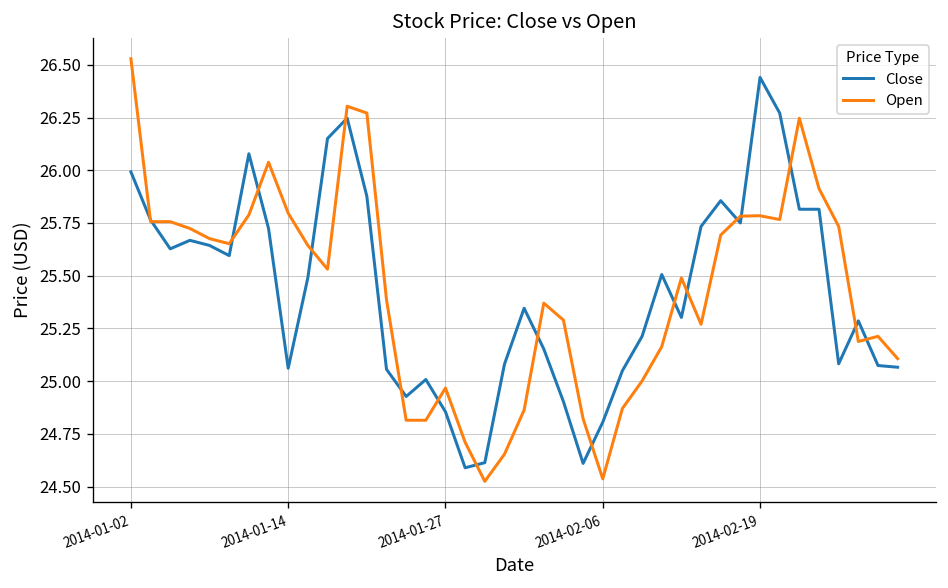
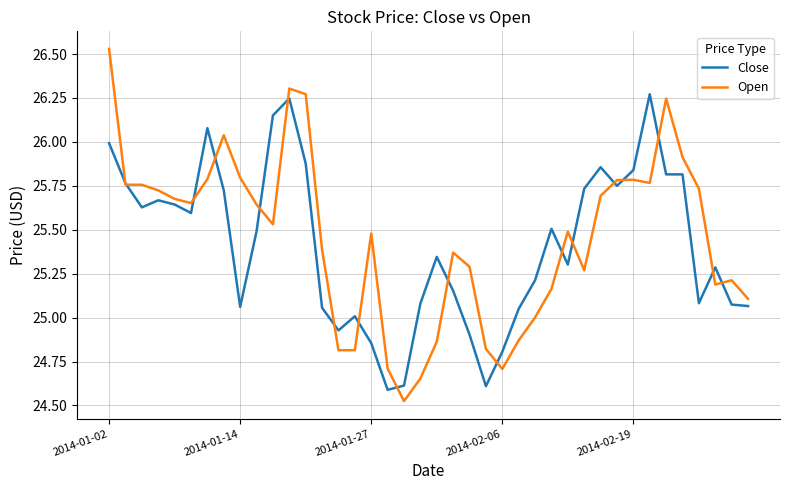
  {
    "Close": {
      "2014-01-02": 25.99,
      "2014-01-14": 25.06,
      "2014-01-27": 24.85,
      "2014-02-06": 24.81,
-     "2014-02-19": 26.44
+     "2014-02-19": 25.84
    },
    "Open": {
      "2014-01-02": 26.53,
      "2014-01-14": 25.80,
-     "2014-01-27": 24.97,
-     "2014-02-06": 24.54,
+     "2014-01-27": 25.48,
+     "2014-02-06": 24.71,
      "2014-02-19": 25.78
    }
  }
